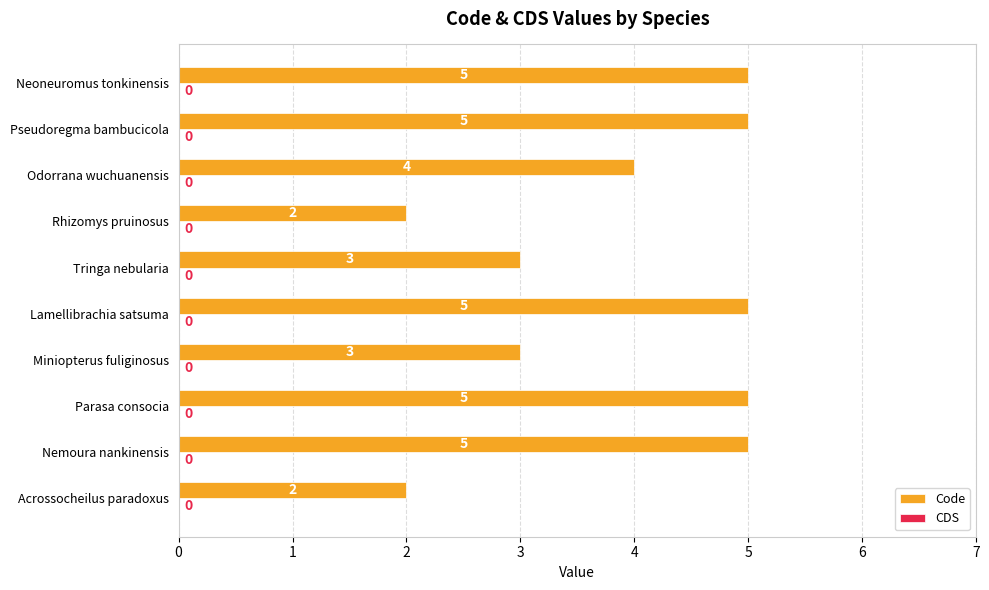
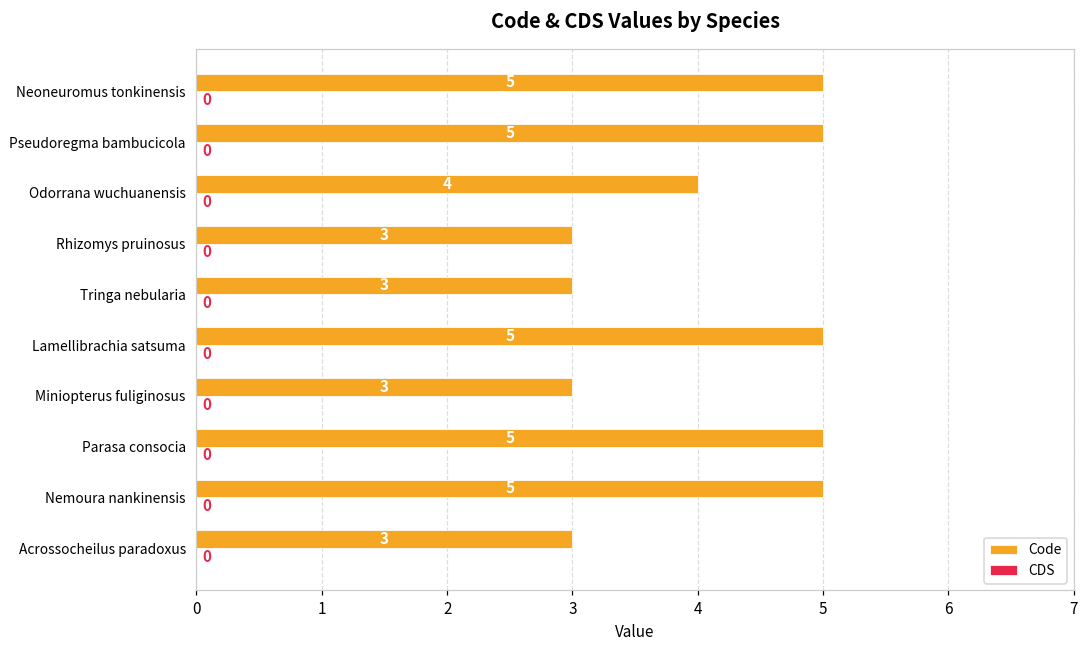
  {
    "Code": {
      "Neoneuromus tonkinensis": 5,
      "Pseudoregma bambucicola": 5,
      "Odorrana wuchuanensis": 4,
-     "Rhizomys pruinosus": 2,
+     "Rhizomys pruinosus": 3,
      "Tringa nebularia": 3,
      "Lamellibrachia satsuma": 5,
      "Miniopterus fuliginosus": 3,
      "Parasa consocia": 5,
      "Nemoura nankinensis": 5,
-     "Acrossocheilus paradoxus": 2
+     "Acrossocheilus paradoxus": 3
    },
    "CDS": {
      "Neoneuromus tonkinensis": 0,
      "Pseudoregma bambucicola": 0,
      "Odorrana wuchuanensis": 0,
      "Rhizomys pruinosus": 0,
      "Tringa nebularia": 0,
      "Lamellibrachia satsuma": 0,
      "Miniopterus fuliginosus": 0,
      "Parasa consocia": 0,
      "Nemoura nankinensis": 0,
      "Acrossocheilus paradoxus": 0
    }
  }
